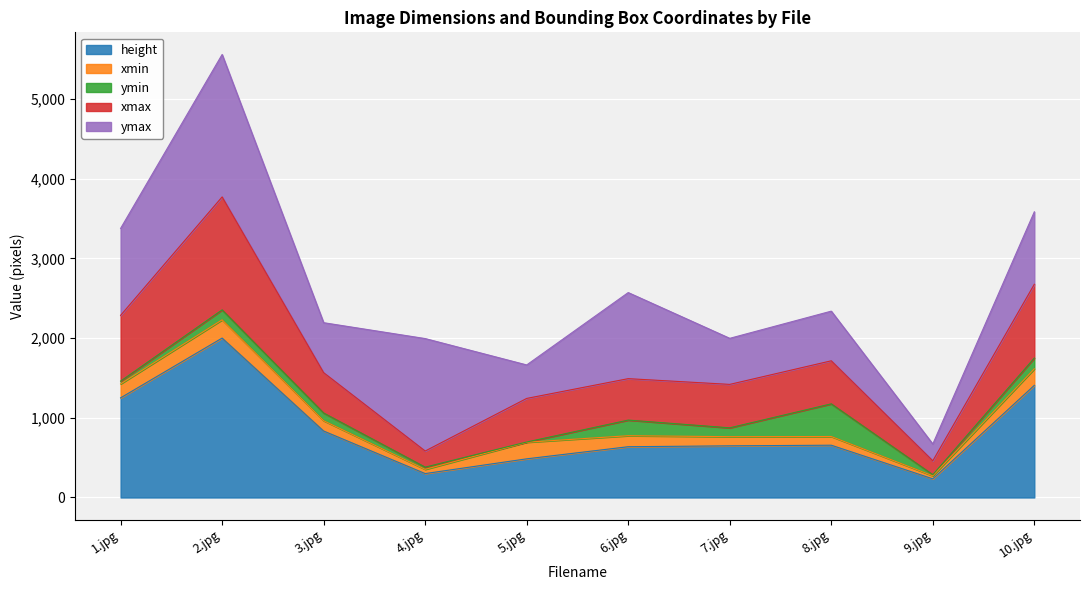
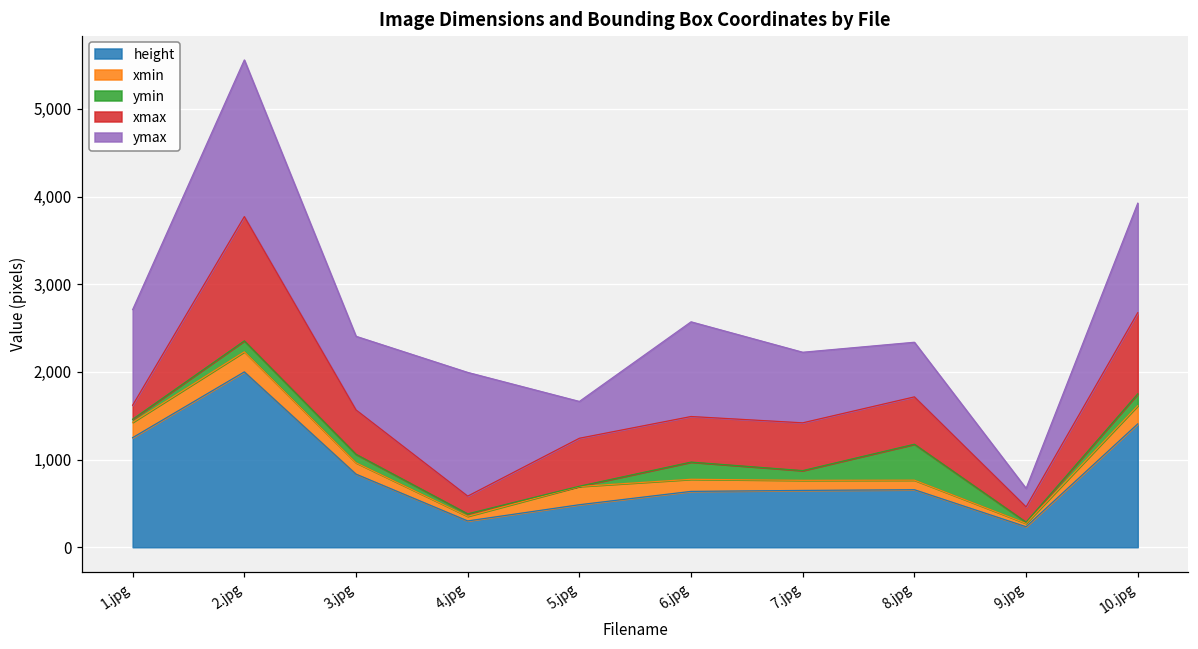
  {
    "height": {
      "1.jpg": "1,300",
      "2.jpg": "2,000",
      "3.jpg": "800",
      "4.jpg": "300",
      "5.jpg": "500",
      "6.jpg": "600",
      "7.jpg": "600",
      "8.jpg": "700",
      "9.jpg": "200",
      "10.jpg": "1,400"
    },
    "xmin": {
      "1.jpg": "200",
      "2.jpg": "200",
      "3.jpg": "100",
      "6.jpg": "100",
      "7.jpg": "100",
      "8.jpg": "100",
      "10.jpg": "200"
    },
    "ymin": {
      "1.jpg": "0",
      "2.jpg": "100",
      "3.jpg": "100",
      "6.jpg": "200",
      "7.jpg": "100",
      "8.jpg": "400",
      "10.jpg": "100"
    },
    "xmax": {
-     "1.jpg": "800",
+     "1.jpg": "200",
      "2.jpg": "1,400",
      "3.jpg": "500",
      "4.jpg": "200",
      "5.jpg": "500",
      "6.jpg": "500",
      "7.jpg": "500",
      "8.jpg": "500",
      "9.jpg": "200",
      "10.jpg": "900"
    },
    "ymax": {
      "1.jpg": "1,100",
      "2.jpg": "1,800",
-     "3.jpg": "600",
+     "3.jpg": "800",
      "4.jpg": "1,400",
      "5.jpg": "400",
      "6.jpg": "1,100",
-     "7.jpg": "600",
+     "7.jpg": "800",
      "8.jpg": "600",
      "9.jpg": "200",
-     "10.jpg": "900"
+     "10.jpg": "1,200"
    }
  }
